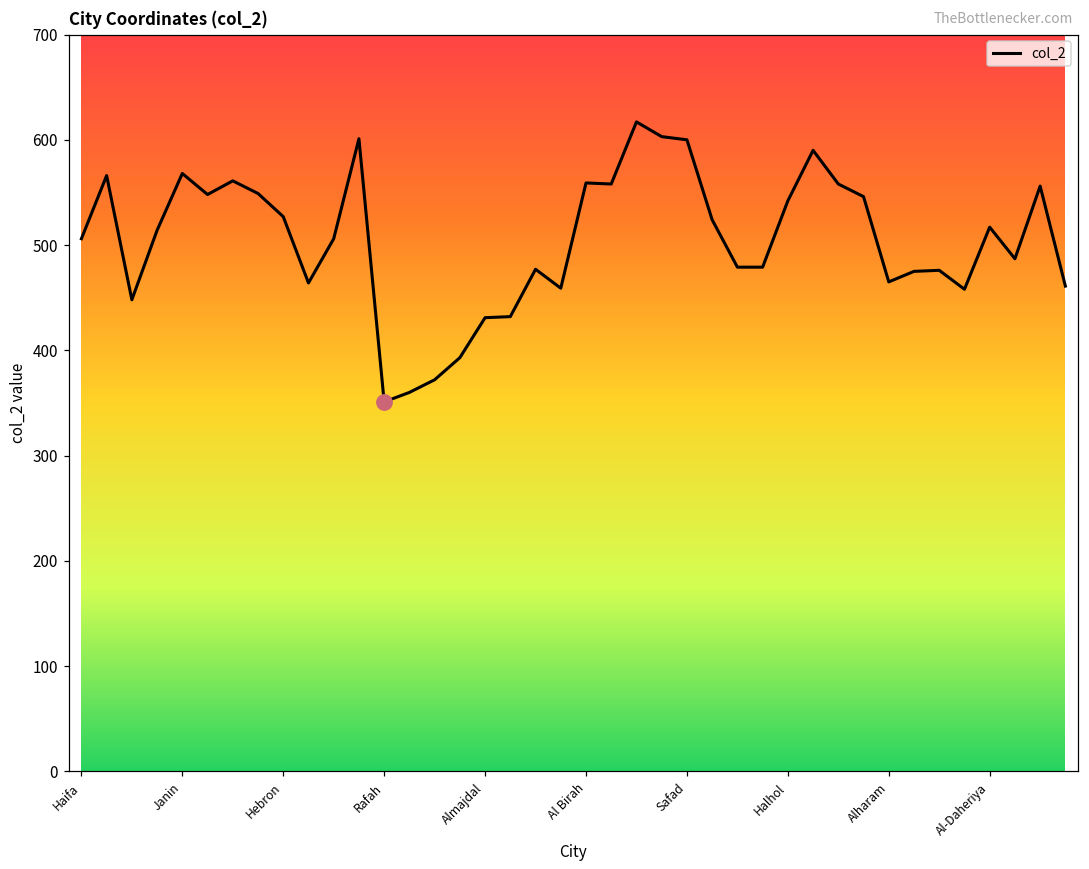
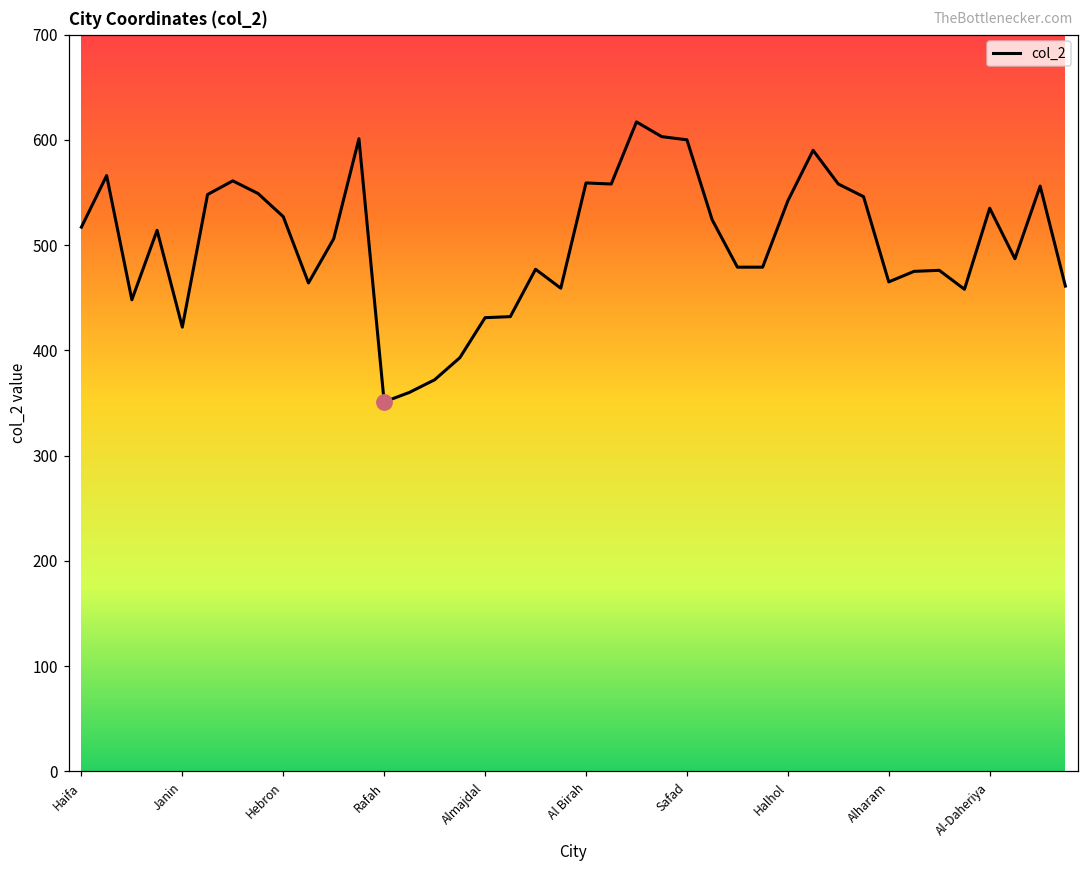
  {
    "col_2": {
-     "Haifa": 510,
-     "Janin": 570,
+     "Haifa": 520,
+     "Janin": 420,
      "Hebron": 530,
      "Almajdal": 430,
      "Al Birah": 560,
      "Safad": 600,
      "Halhol": 540,
      "Alharam": 470,
-     "Al-Daheriya": 520
+     "Al-Daheriya": 540
    }
  }
